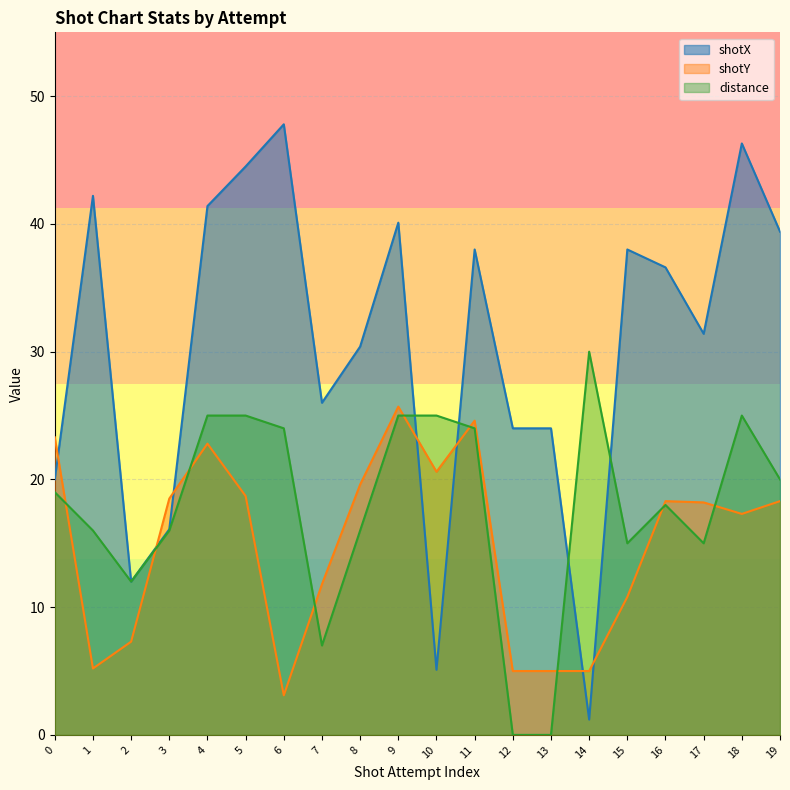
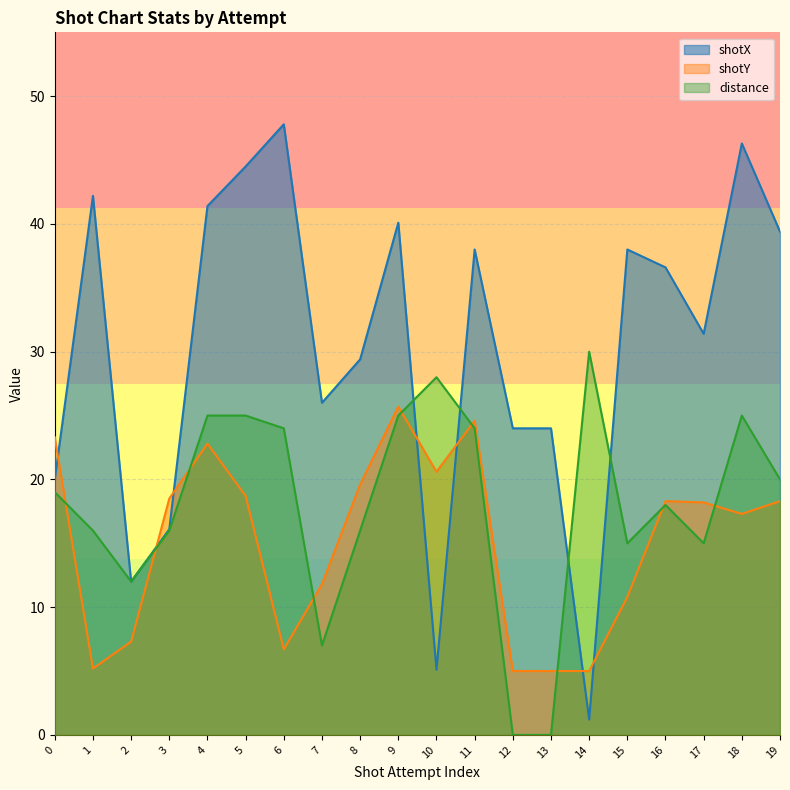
  {
    "shotX": {
      "0": 20.0,
      "1": 42.2,
      "4": 41.4,
      "5": 44.5,
      "6": 47.8,
      "7": 26.0,
-     "8": 30.4,
+     "8": 29.4,
      "9": 40.1,
      "10": 5.1,
      "11": 38.0,
      "12": 24.0,
      "13": 24.0,
      "14": 1.2,
      "15": 38.0,
      "16": 36.6,
      "17": 31.4,
      "18": 46.3,
      "19": 39.4
    },
    "shotY": {
      "0": 23.3,
      "1": 5.2,
      "2": 7.3,
      "3": 18.5,
      "4": 22.8,
      "5": 18.7,
-     "6": 3.1,
+     "6": 6.7,
      "7": 11.8,
      "8": 19.6,
      "9": 25.7,
      "10": 20.6,
      "11": 24.6,
      "12": 5.0,
      "13": 5.0,
      "14": 5.0,
      "15": 10.8,
      "16": 18.3,
      "17": 18.2,
      "18": 17.3,
      "19": 18.3
    },
    "distance": {
      "0": 19,
      "1": 16,
      "4": 25,
      "5": 25,
      "6": 24,
      "7": 7,
      "8": 16,
      "9": 25,
-     "10": 25,
+     "10": 28,
      "11": 24,
      "12": 0,
      "13": 0,
      "14": 30,
      "15": 15,
      "16": 18,
      "17": 15,
      "18": 25,
      "19": 20
    }
  }
